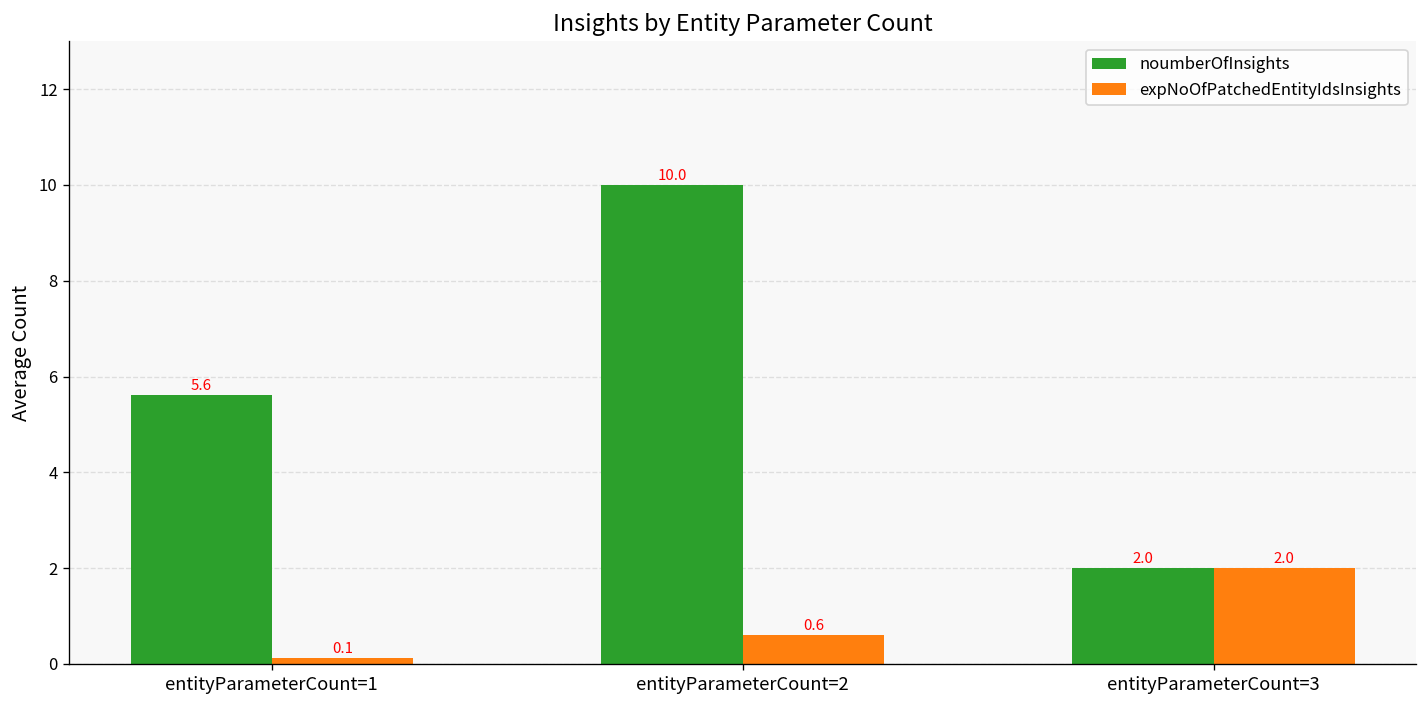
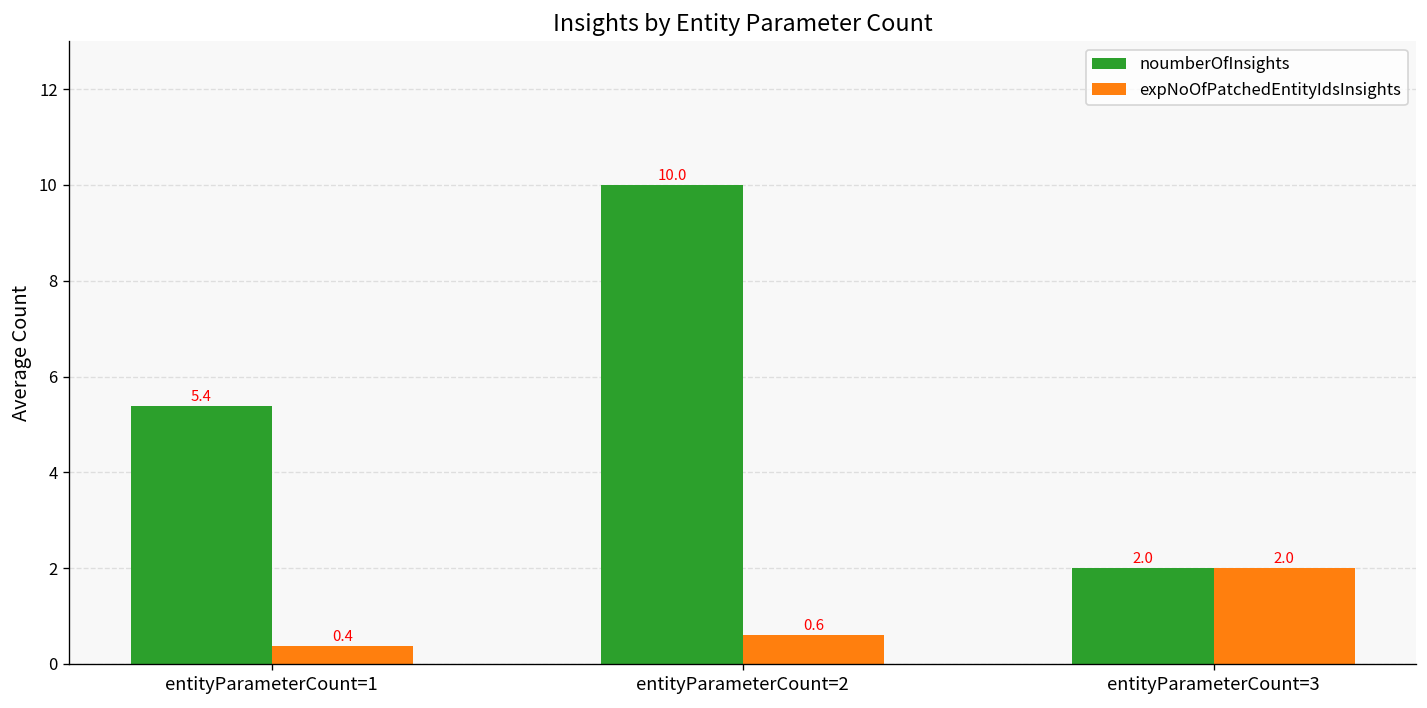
  {
    "noumberOfInsights": {
-     "entityParameterCount=1": 5.6,
+     "entityParameterCount=1": 5.4,
      "entityParameterCount=2": 10.0,
      "entityParameterCount=3": 2.0
    },
    "expNoOfPatchedEntityIdsInsights": {
-     "entityParameterCount=1": 0.1,
+     "entityParameterCount=1": 0.4,
      "entityParameterCount=2": 0.6,
      "entityParameterCount=3": 2.0
    }
  }
